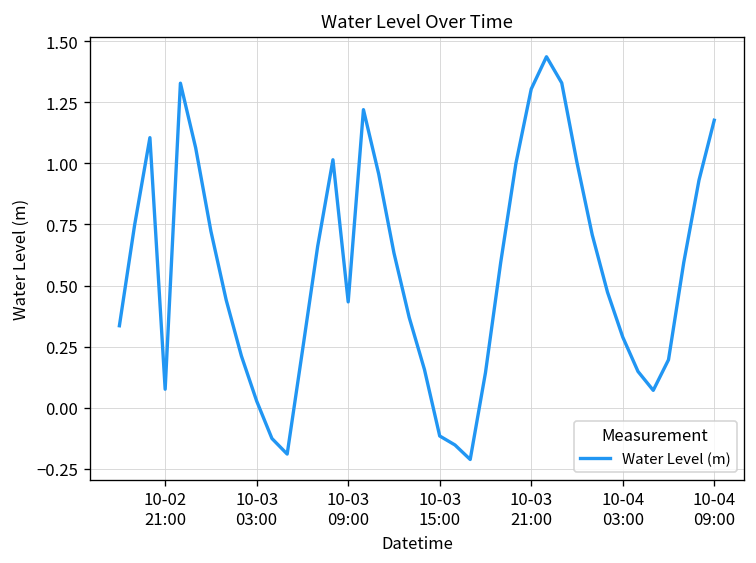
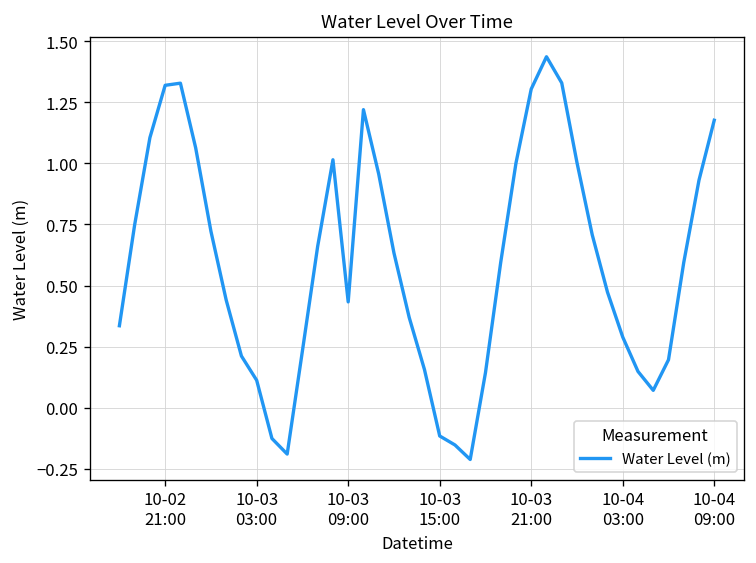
  {
-   "10-02 21:00": 0.08,
-   "10-03 03:00": 0.03,
+   "10-02 21:00": 1.32,
+   "10-03 03:00": 0.11,
    "10-03 09:00": 0.43,
    "10-03 15:00": -0.12,
    "10-03 21:00": 1.30,
    "10-04 03:00": 0.29,
    "10-04 09:00": 1.18
  }
